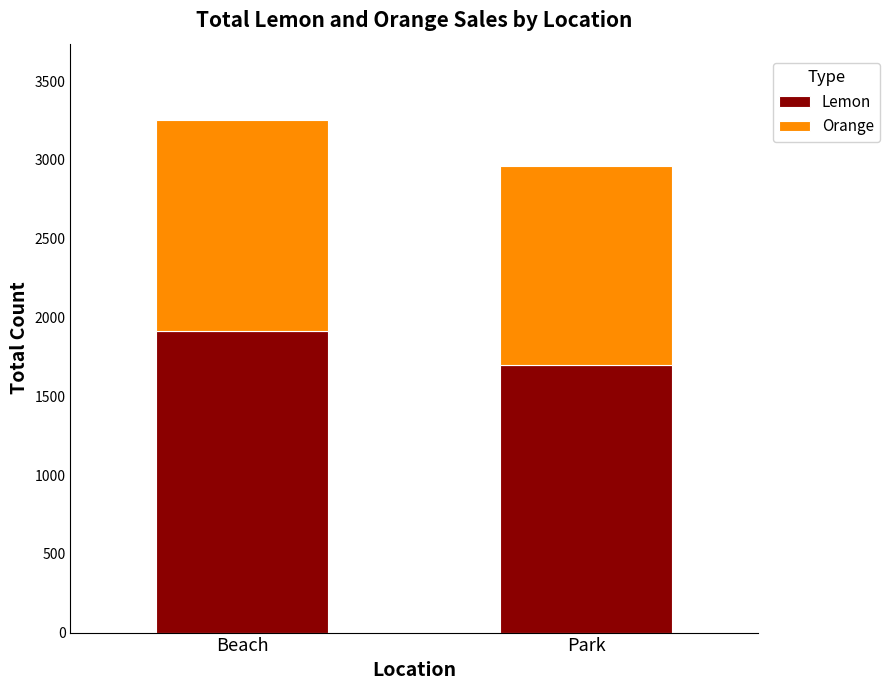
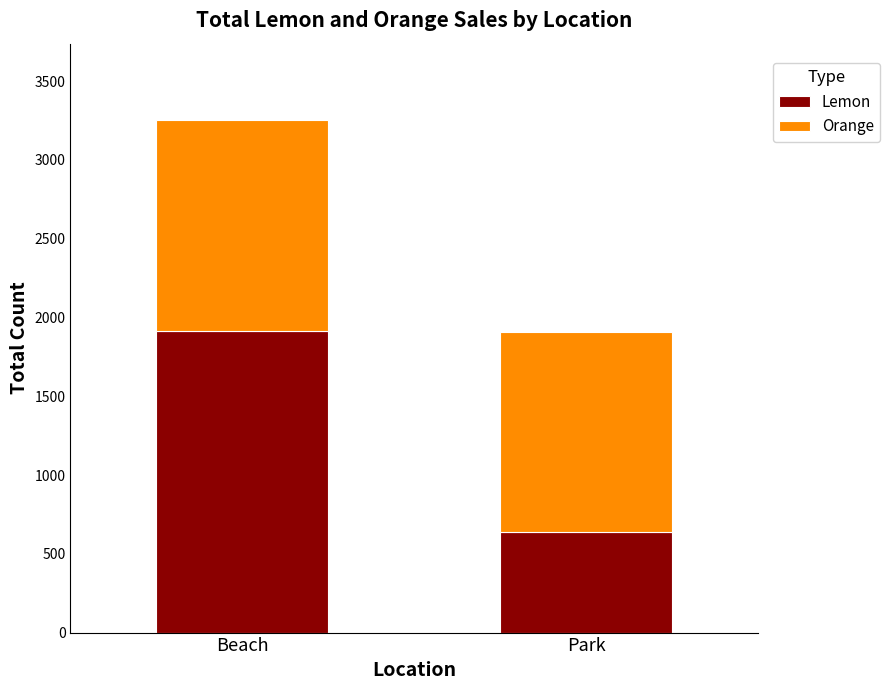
  {
    "Lemon": {
      "Beach": 1920,
-     "Park": 1700
+     "Park": 640
    },
    "Orange": {
      "Beach": 1330,
      "Park": 1260
    }
  }
